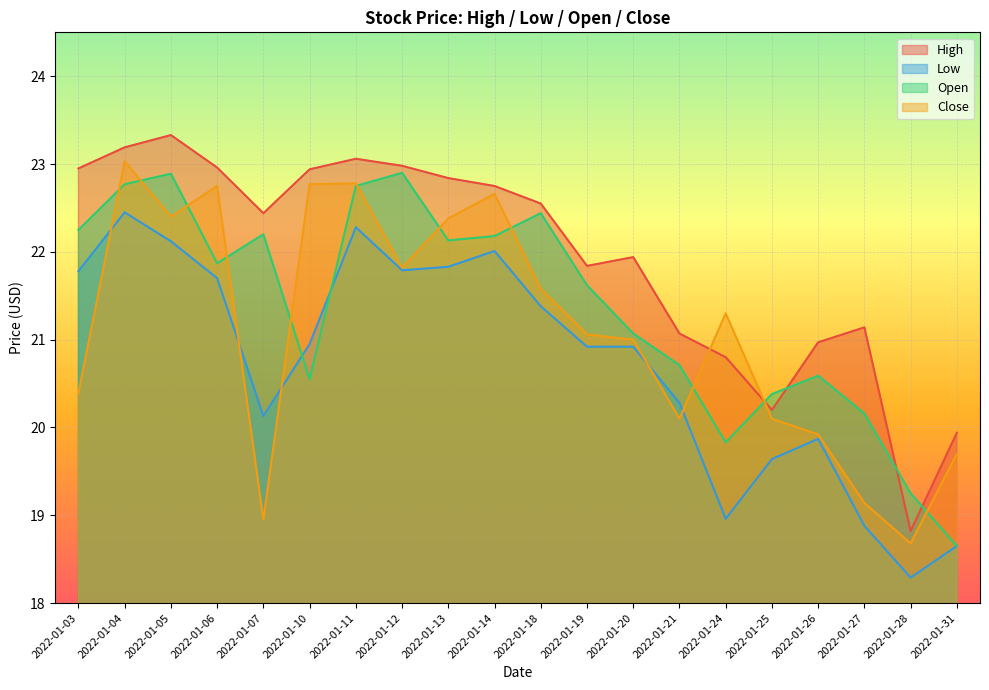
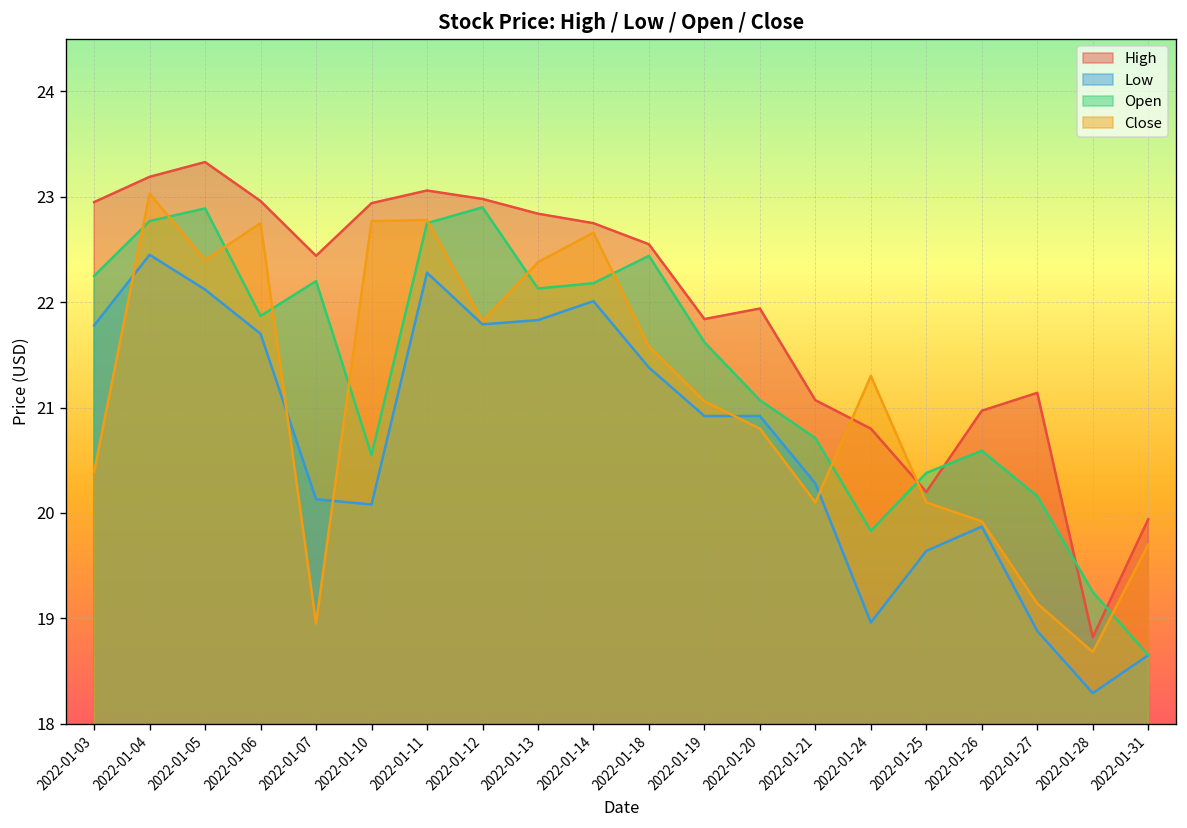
  {
    "High": {
      "2022-01-03": 23.0,
      "2022-01-04": 23.2,
      "2022-01-05": 23.3,
      "2022-01-06": 23.0,
      "2022-01-07": 22.4,
      "2022-01-10": 22.9,
      "2022-01-11": 23.1,
      "2022-01-12": 23.0,
      "2022-01-13": 22.8,
      "2022-01-14": 22.8,
      "2022-01-18": 22.6,
      "2022-01-19": 21.8,
      "2022-01-20": 21.9,
      "2022-01-21": 21.1,
      "2022-01-24": 20.8,
      "2022-01-25": 20.2,
      "2022-01-26": 21.0,
      "2022-01-27": 21.1,
      "2022-01-28": 18.8,
      "2022-01-31": 19.9
    },
    "Low": {
      "2022-01-03": 21.8,
      "2022-01-04": 22.5,
      "2022-01-05": 22.1,
      "2022-01-06": 21.7,
      "2022-01-07": 20.1,
-     "2022-01-10": 21.0,
+     "2022-01-10": 20.1,
      "2022-01-11": 22.3,
      "2022-01-12": 21.8,
      "2022-01-13": 21.8,
      "2022-01-14": 22.0,
      "2022-01-18": 21.4,
      "2022-01-19": 20.9,
      "2022-01-20": 20.9,
      "2022-01-21": 20.3,
      "2022-01-24": 19.0,
      "2022-01-25": 19.6,
      "2022-01-26": 19.9,
      "2022-01-27": 18.9,
      "2022-01-28": 18.3
    },
    "Open": {
      "2022-01-03": 22.3,
      "2022-01-04": 22.8,
      "2022-01-05": 22.9,
      "2022-01-06": 21.9,
      "2022-01-07": 22.2,
      "2022-01-10": 20.6,
      "2022-01-11": 22.8,
      "2022-01-12": 22.9,
      "2022-01-13": 22.1,
      "2022-01-14": 22.2,
      "2022-01-18": 22.4,
      "2022-01-19": 21.6,
      "2022-01-20": 21.1,
      "2022-01-21": 20.7,
      "2022-01-24": 19.8,
      "2022-01-25": 20.4,
      "2022-01-26": 20.6,
      "2022-01-27": 20.2,
      "2022-01-28": 19.3
    },
    "Close": {
      "2022-01-03": 20.4,
      "2022-01-04": 23.0,
      "2022-01-05": 22.4,
      "2022-01-06": 22.8,
      "2022-01-07": 19.0,
      "2022-01-10": 22.8,
      "2022-01-11": 22.8,
      "2022-01-12": 21.8,
      "2022-01-13": 22.4,
      "2022-01-14": 22.7,
      "2022-01-18": 21.6,
      "2022-01-19": 21.1,
-     "2022-01-20": 21.0,
+     "2022-01-20": 20.8,
      "2022-01-21": 20.1,
      "2022-01-24": 21.3,
      "2022-01-25": 20.1,
      "2022-01-26": 19.9,
      "2022-01-27": 19.1,
      "2022-01-28": 18.7,
      "2022-01-31": 19.7
    }
  }
